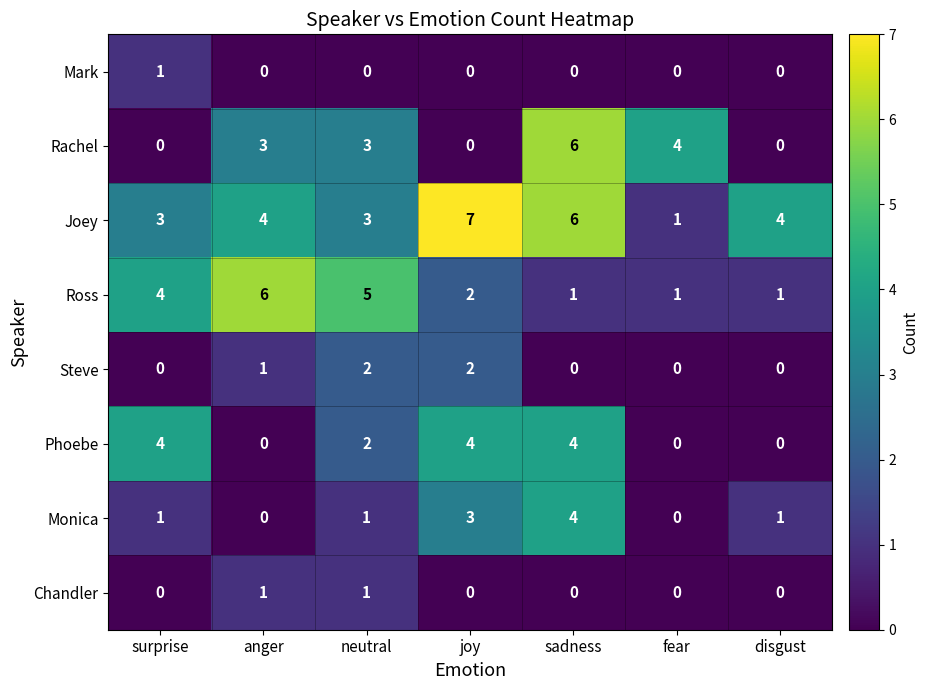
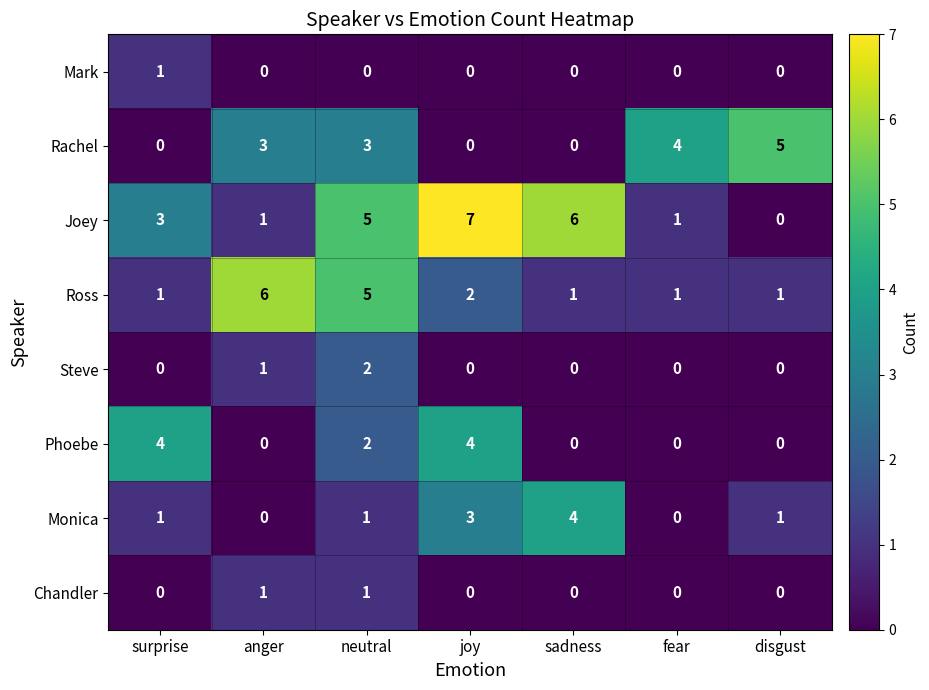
  {
    "Mark": {
      "surprise": 1,
      "anger": 0,
      "neutral": 0,
      "joy": 0,
      "sadness": 0,
      "fear": 0,
      "disgust": 0
    },
    "Rachel": {
      "surprise": 0,
      "anger": 3,
      "neutral": 3,
      "joy": 0,
-     "sadness": 6,
+     "sadness": 0,
      "fear": 4,
-     "disgust": 0
+     "disgust": 5
    },
    "Joey": {
      "surprise": 3,
-     "anger": 4,
-     "neutral": 3,
+     "anger": 1,
+     "neutral": 5,
      "joy": 7,
      "sadness": 6,
      "fear": 1,
-     "disgust": 4
+     "disgust": 0
    },
    "Ross": {
-     "surprise": 4,
+     "surprise": 1,
      "anger": 6,
      "neutral": 5,
      "joy": 2,
      "sadness": 1,
      "fear": 1,
      "disgust": 1
    },
    "Steve": {
      "surprise": 0,
      "anger": 1,
      "neutral": 2,
-     "joy": 2,
+     "joy": 0,
      "sadness": 0,
      "fear": 0,
      "disgust": 0
    },
    "Phoebe": {
      "surprise": 4,
      "anger": 0,
      "neutral": 2,
      "joy": 4,
-     "sadness": 4,
+     "sadness": 0,
      "fear": 0,
      "disgust": 0
    },
    "Monica": {
      "surprise": 1,
      "anger": 0,
      "neutral": 1,
      "joy": 3,
      "sadness": 4,
      "fear": 0,
      "disgust": 1
    },
    "Chandler": {
      "surprise": 0,
      "anger": 1,
      "neutral": 1,
      "joy": 0,
      "sadness": 0,
      "fear": 0,
      "disgust": 0
    }
  }
